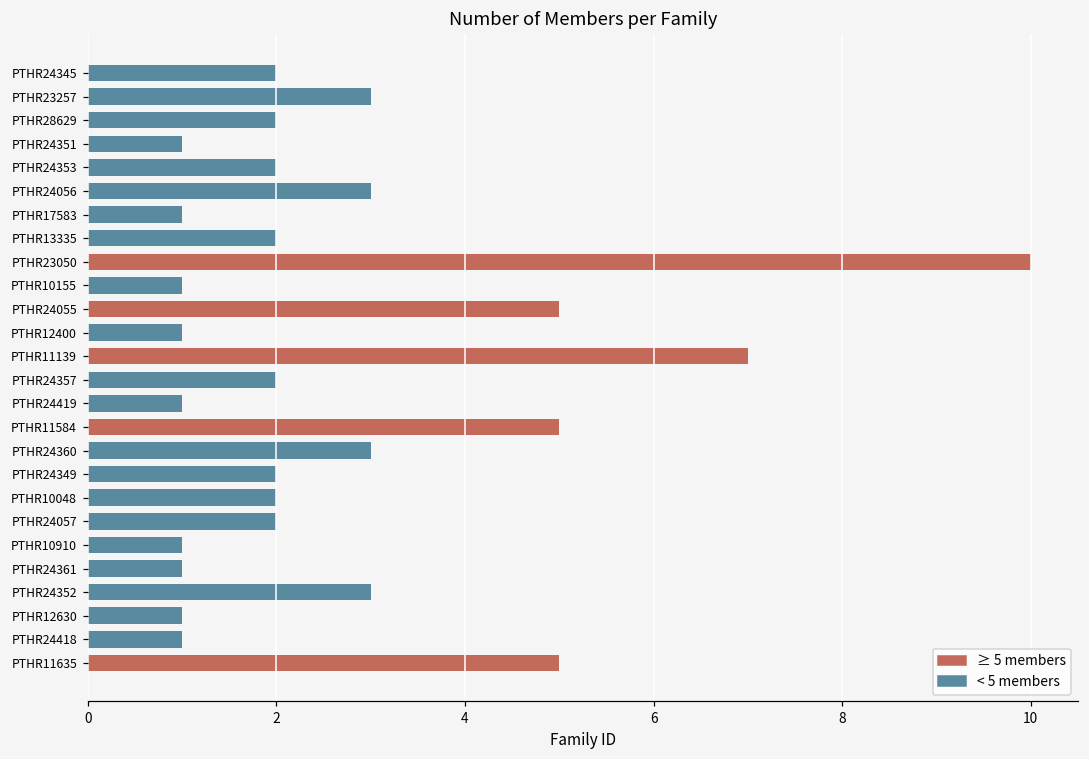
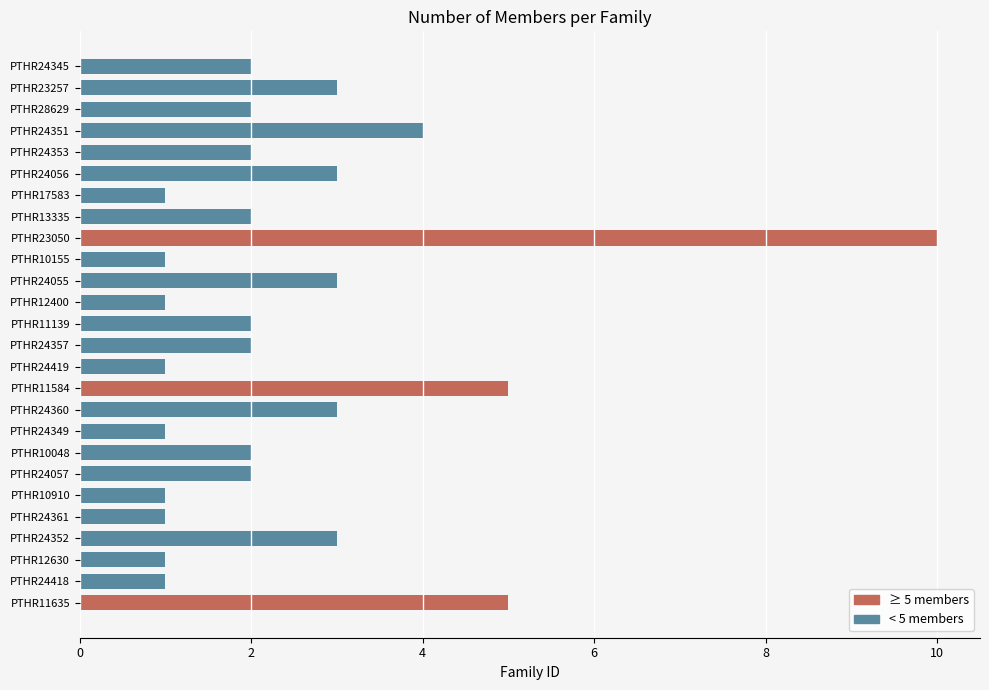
  {
    "PTHR24345": 2,
    "PTHR23257": 3,
    "PTHR28629": 2,
-   "PTHR24351": 1,
+   "PTHR24351": 4,
    "PTHR24353": 2,
    "PTHR24056": 3,
    "PTHR17583": 1,
    "PTHR13335": 2,
    "PTHR23050": 10,
    "PTHR10155": 1,
-   "PTHR24055": 5,
+   "PTHR24055": 3,
    "PTHR12400": 1,
-   "PTHR11139": 7,
+   "PTHR11139": 2,
    "PTHR24357": 2,
    "PTHR24419": 1,
    "PTHR11584": 5,
    "PTHR24360": 3,
-   "PTHR24349": 2,
+   "PTHR24349": 1,
    "PTHR10048": 2,
    "PTHR24057": 2,
    "PTHR10910": 1,
    "PTHR24361": 1,
    "PTHR24352": 3,
    "PTHR12630": 1,
    "PTHR24418": 1,
    "PTHR11635": 5
  }
